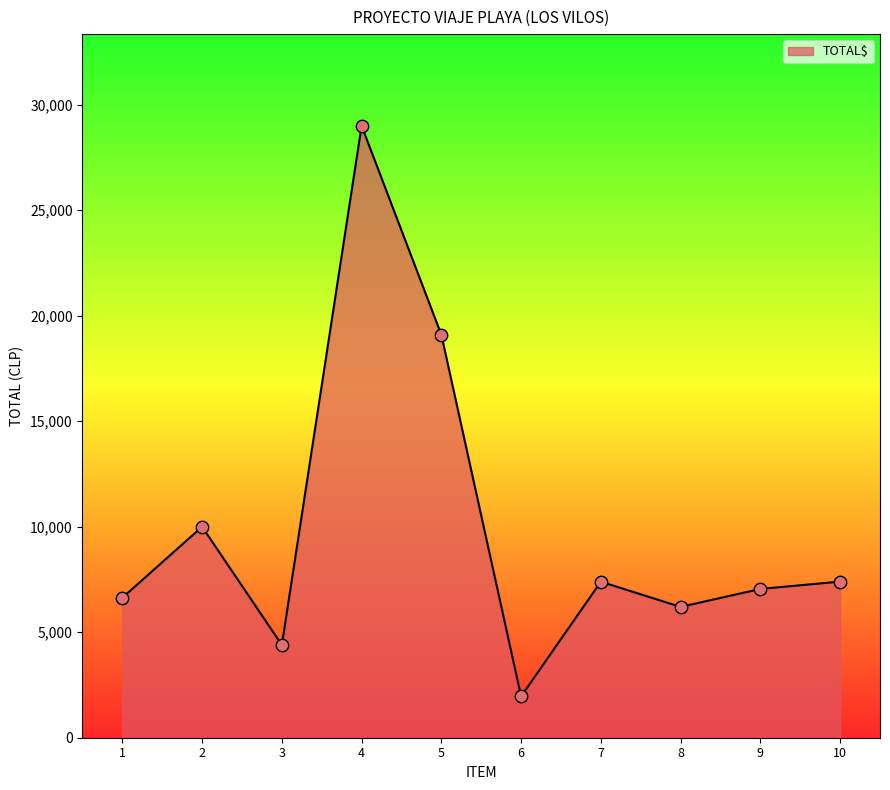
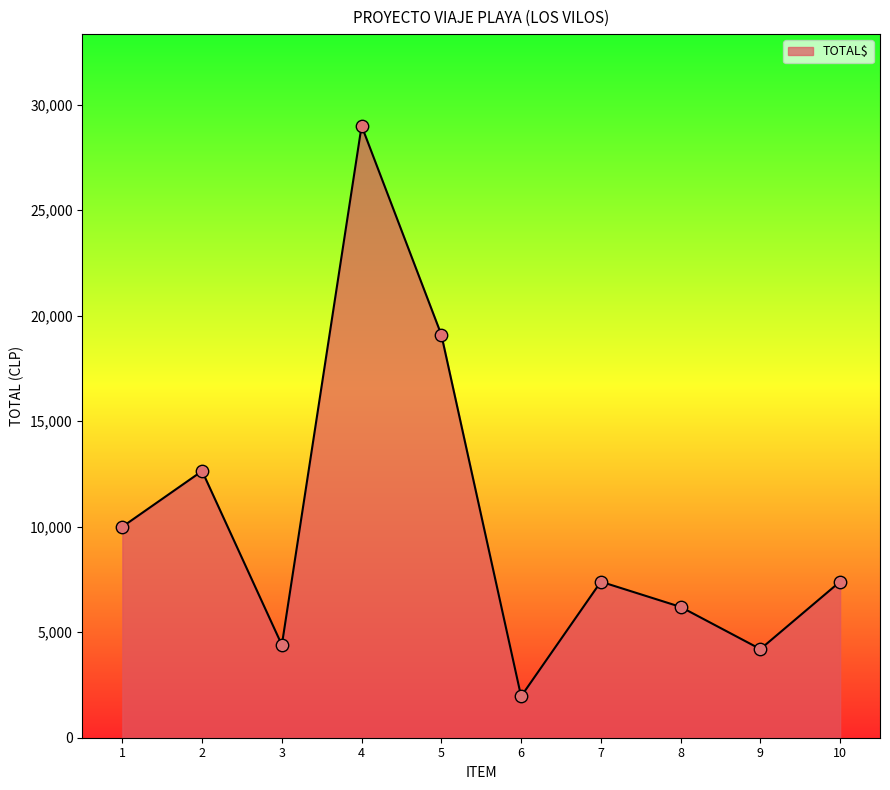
  {
-   "1": "6,600",
-   "2": "10,000",
+   "1": "10,000",
+   "2": "12,600",
    "3": "4,400",
    "4": "29,000",
    "5": "19,100",
    "6": "2,000",
    "7": "7,400",
    "8": "6,200",
-   "9": "7,100",
+   "9": "4,200",
    "10": "7,400"
  }
